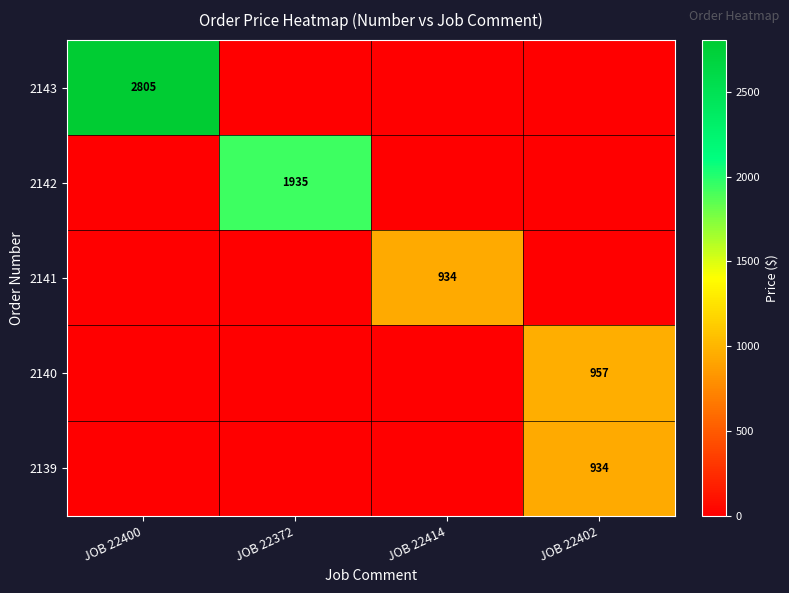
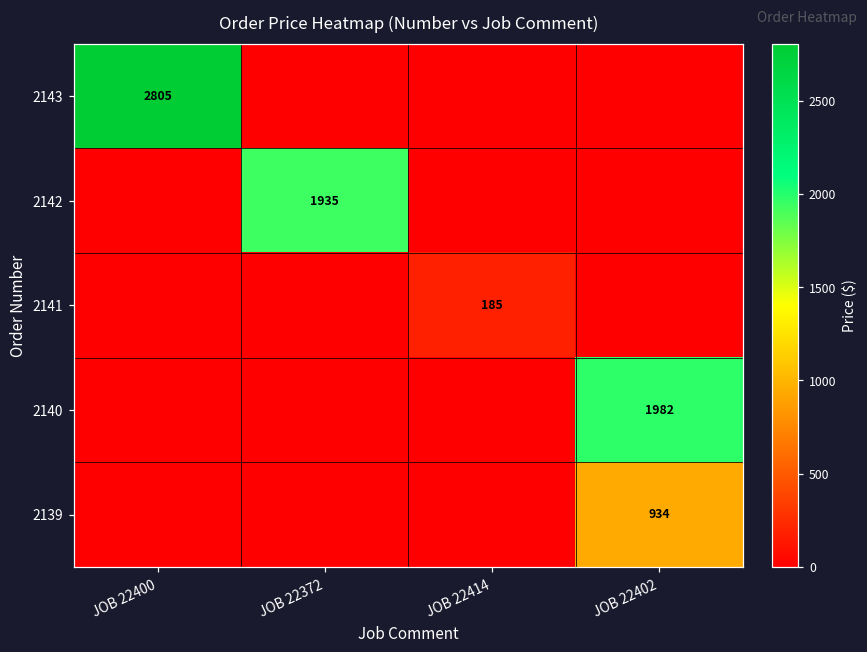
  {
    "2143": {
      "JOB 22400": 2805
    },
    "2142": {
      "JOB 22372": 1935
    },
    "2141": {
-     "JOB 22414": 934
+     "JOB 22414": 185
    },
    "2140": {
-     "JOB 22402": 957
+     "JOB 22402": 1982
    },
    "2139": {
      "JOB 22402": 934
    }
  }
